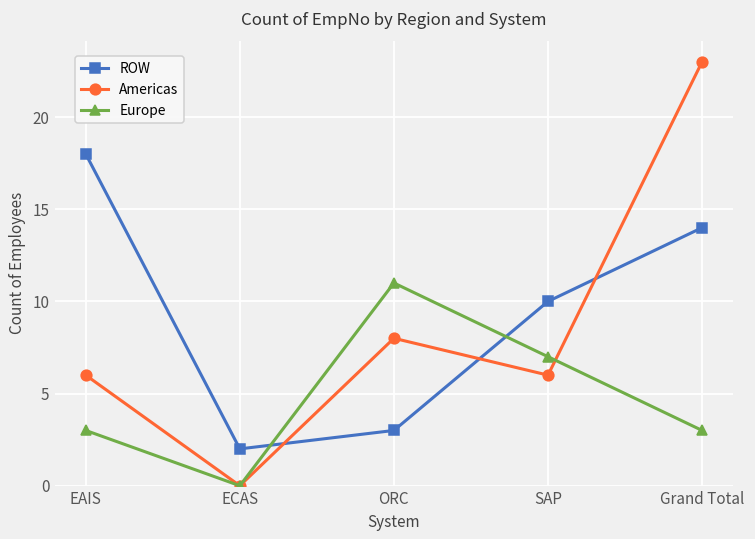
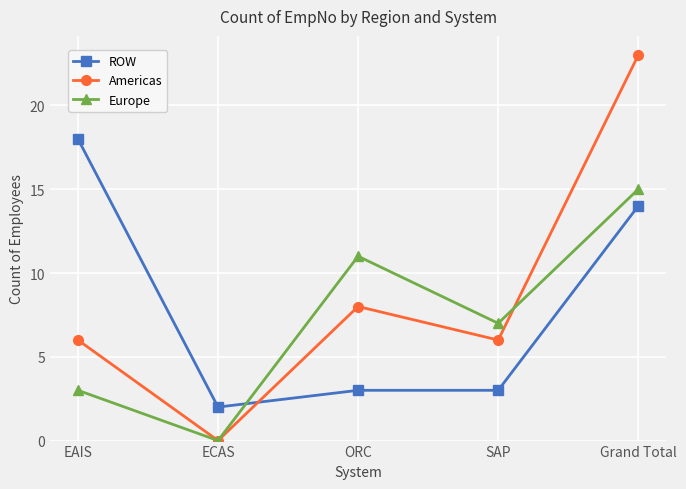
  {
    "ROW": {
      "EAIS": 18,
      "ECAS": 2,
      "ORC": 3,
-     "SAP": 10,
+     "SAP": 3,
      "Grand Total": 14
    },
    "Americas": {
      "EAIS": 6,
      "ORC": 8,
      "SAP": 6,
      "Grand Total": 23
    },
    "Europe": {
      "EAIS": 3,
      "ORC": 11,
      "SAP": 7,
-     "Grand Total": 3
+     "Grand Total": 15
    }
  }
